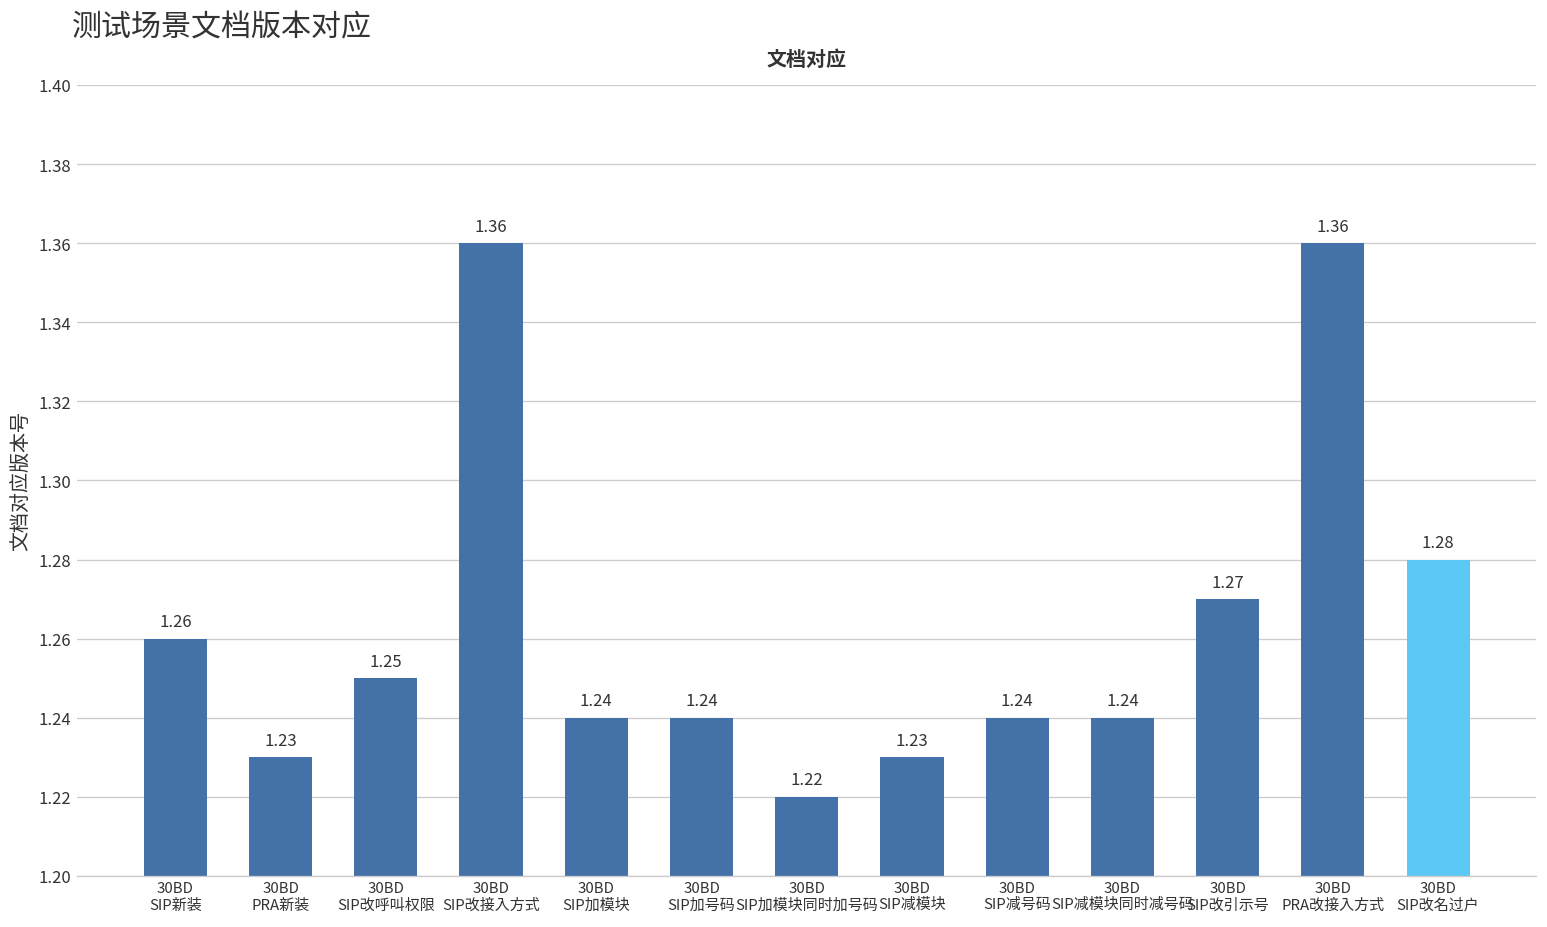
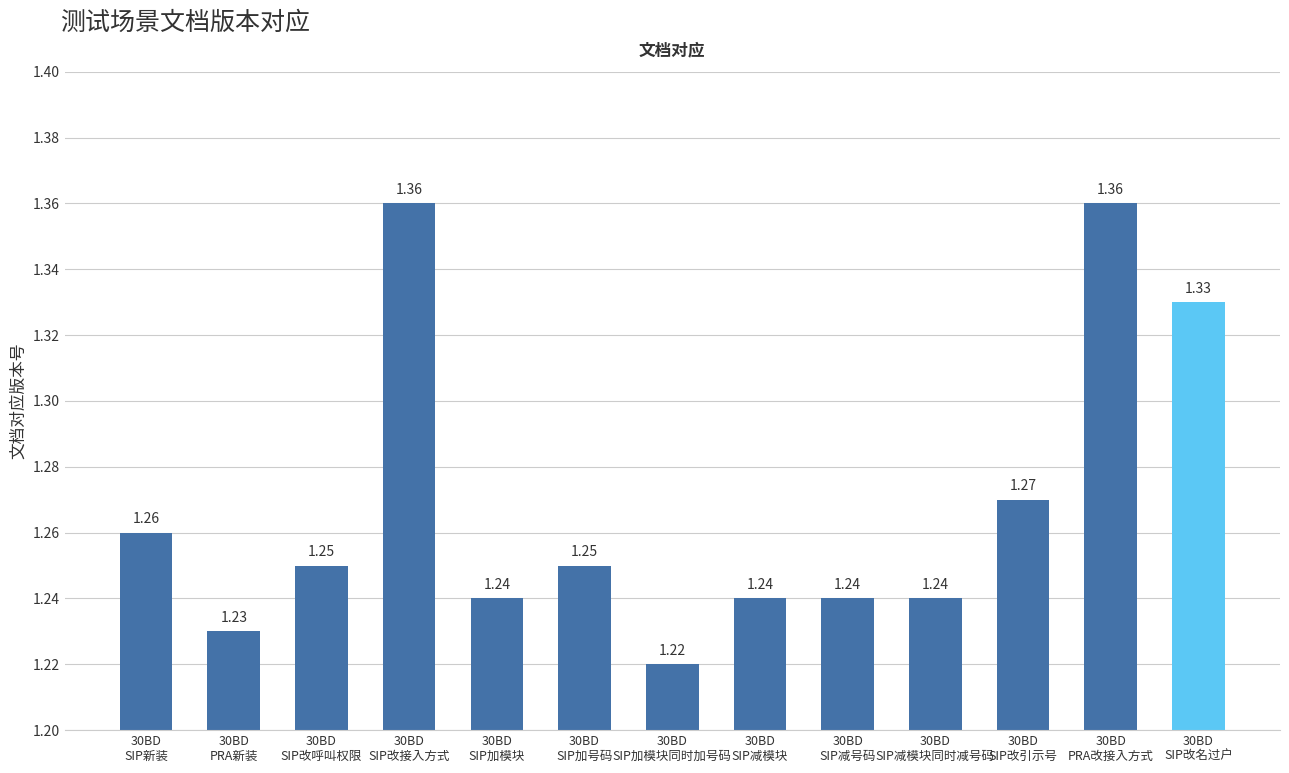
  {
    "30BD SIP新装": 1.26,
    "30BD PRA新装": 1.23,
    "30BD SIP改呼叫权限": 1.25,
    "30BD SIP改接入方式": 1.36,
    "30BD SIP加模块": 1.24,
-   "30BD SIP加号码": 1.24,
+   "30BD SIP加号码": 1.25,
    "30BD SIP加模块同时加号码": 1.22,
-   "30BD SIP减模块": 1.23,
+   "30BD SIP减模块": 1.24,
    "30BD SIP减号码": 1.24,
    "30BD SIP减模块同时减号码": 1.24,
    "30BD SIP改引示号": 1.27,
    "30BD PRA改接入方式": 1.36,
-   "30BD SIP改名过户": 1.28
+   "30BD SIP改名过户": 1.33
  }
